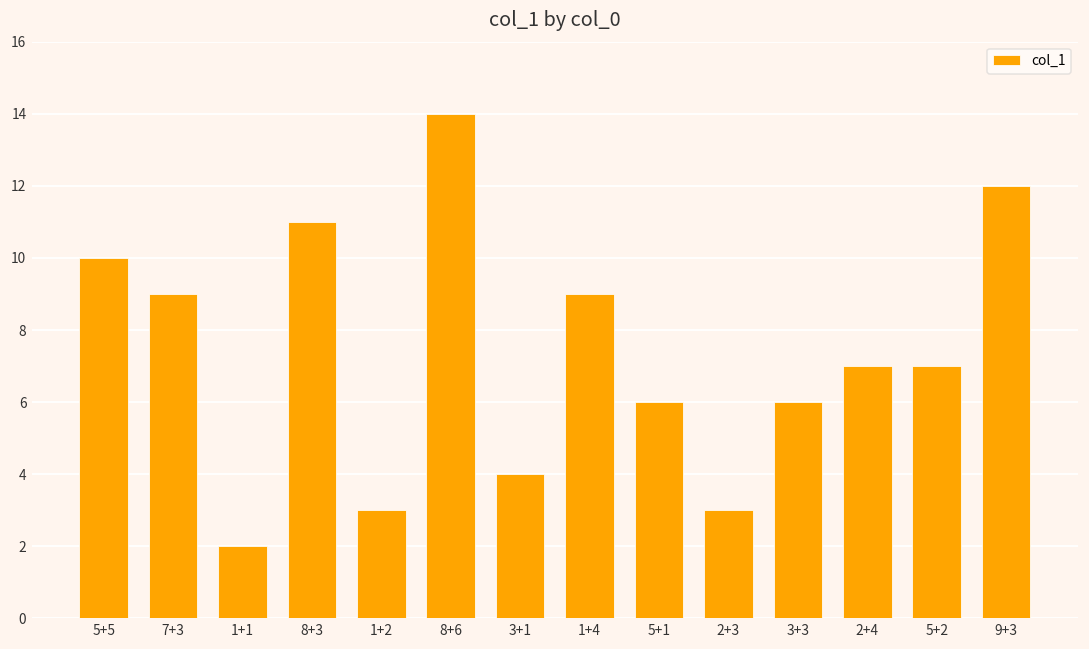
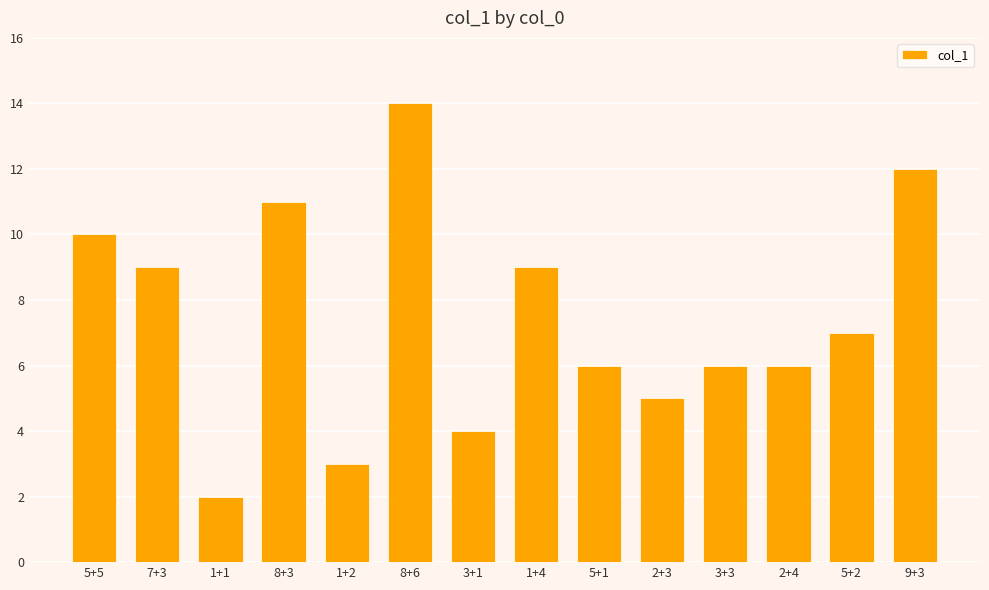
  {
    "5+5": 10,
    "7+3": 9,
    "1+1": 2,
    "8+3": 11,
    "1+2": 3,
    "8+6": 14,
    "3+1": 4,
    "1+4": 9,
    "5+1": 6,
-   "2+3": 3,
+   "2+3": 5,
    "3+3": 6,
-   "2+4": 7,
+   "2+4": 6,
    "5+2": 7,
    "9+3": 12
  }
